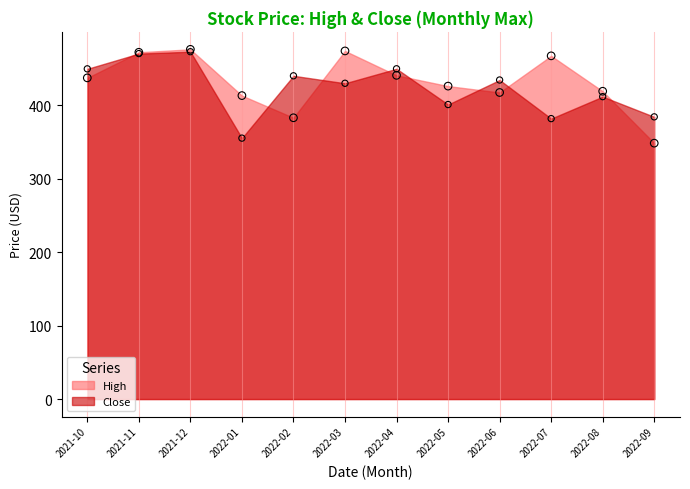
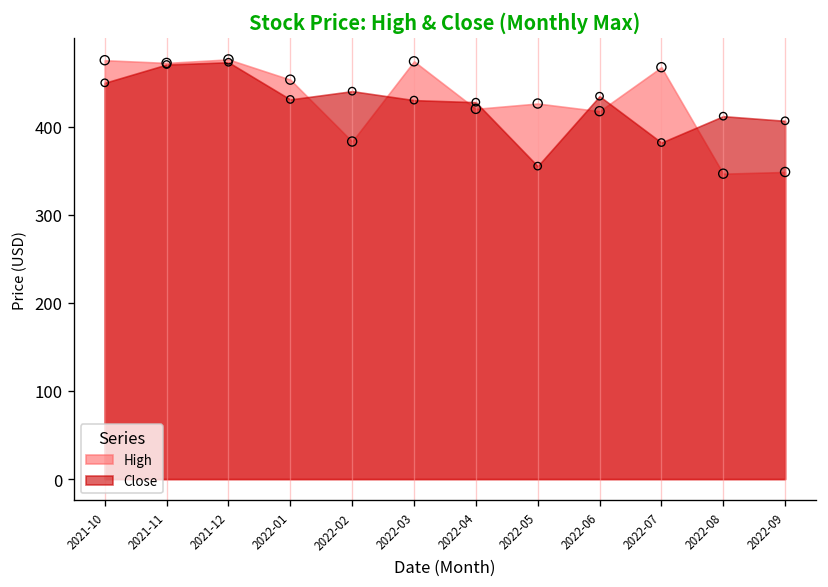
  {
    "High": {
-     "2021-10": 440,
-     "2022-01": 410,
+     "2021-10": 480,
+     "2022-01": 450,
      "2022-02": 380,
      "2022-03": 470,
-     "2022-04": 440,
+     "2022-04": 420,
      "2022-05": 430,
      "2022-06": 420,
      "2022-07": 470,
-     "2022-08": 420,
+     "2022-08": 350,
      "2022-09": 350
    },
    "Close": {
      "2021-10": 450,
-     "2022-01": 360,
+     "2022-01": 430,
      "2022-02": 440,
      "2022-03": 430,
-     "2022-04": 450,
-     "2022-05": 400,
+     "2022-04": 430,
+     "2022-05": 360,
      "2022-06": 430,
      "2022-07": 380,
      "2022-08": 410,
-     "2022-09": 380
+     "2022-09": 410
    }
  }
